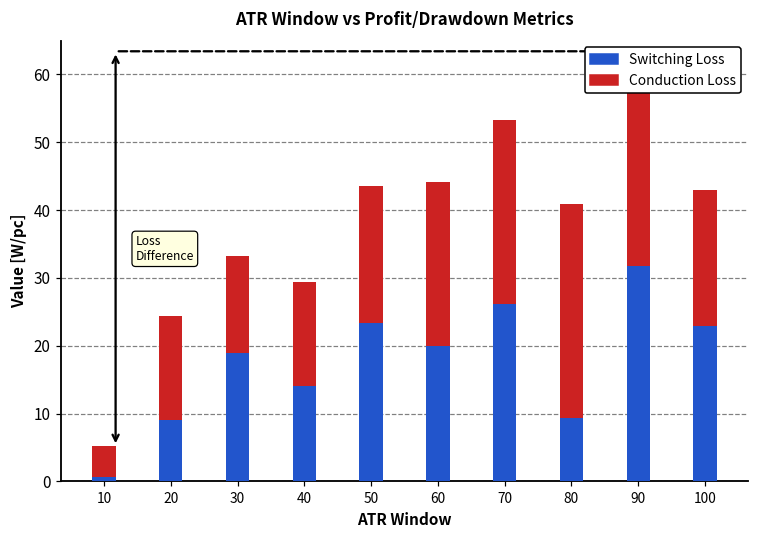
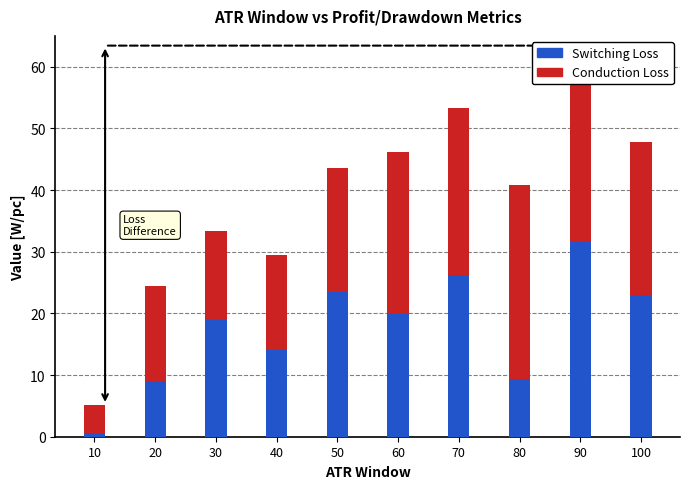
  {
    "Switching Loss": {
      "10": 1,
      "20": 9,
      "30": 19,
      "40": 14,
      "50": 23,
      "60": 20,
      "70": 26,
      "80": 9,
      "90": 32,
      "100": 23
    },
    "Conduction Loss": {
      "10": 5,
      "20": 15,
      "30": 14,
      "40": 15,
      "50": 20,
-     "60": 24,
+     "60": 26,
      "70": 27,
      "80": 32,
-     "100": 20
+     "100": 25
    }
  }
